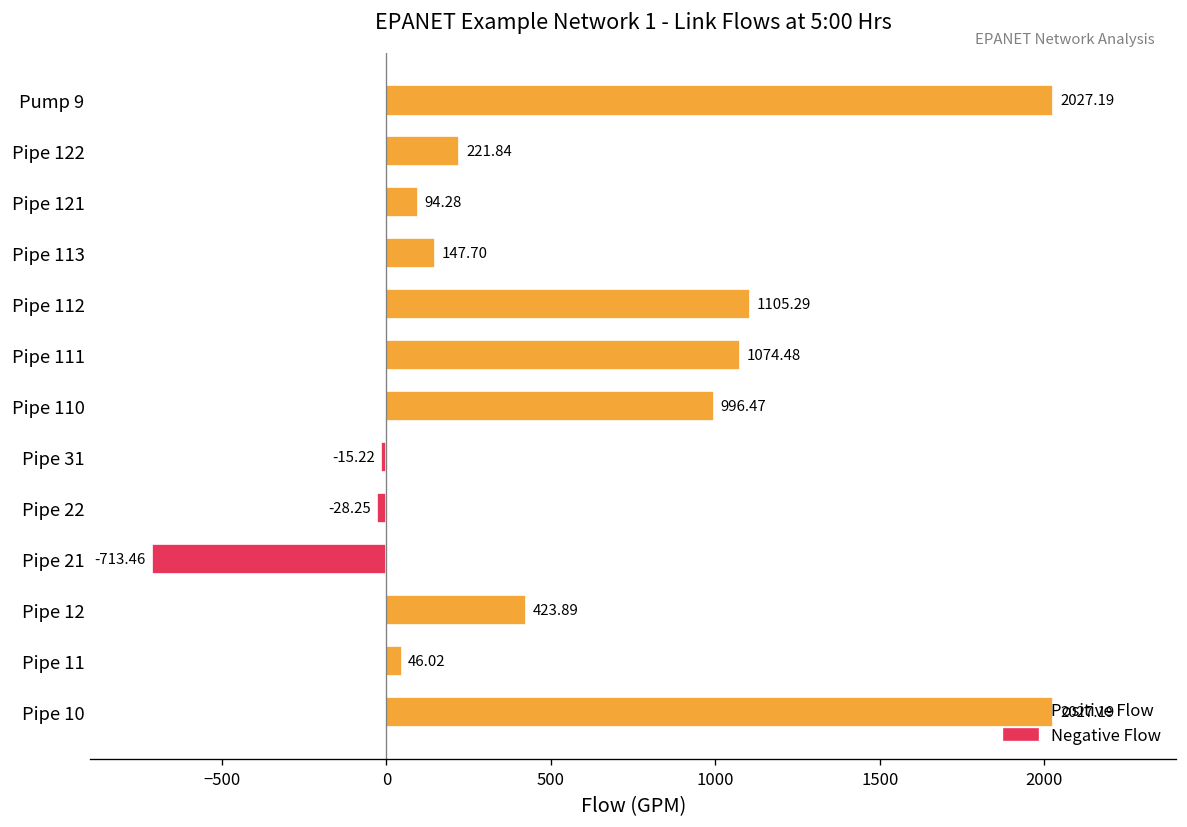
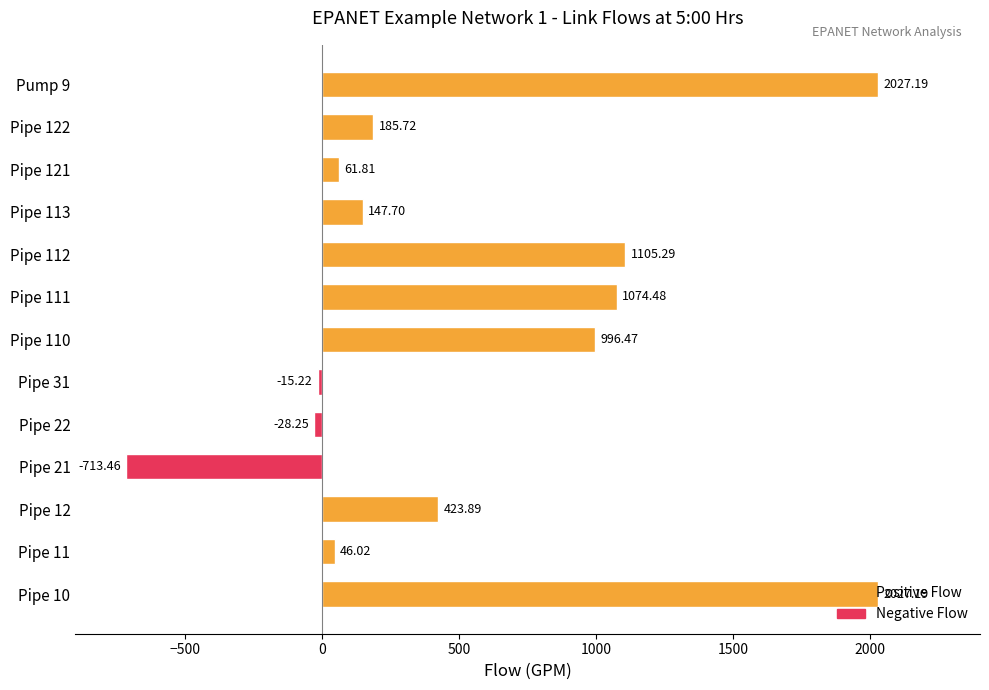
  {
    "Pump 9": 2027.19,
-   "Pipe 122": 221.84,
-   "Pipe 121": 94.28,
+   "Pipe 122": 185.72,
+   "Pipe 121": 61.81,
    "Pipe 113": 147.70,
    "Pipe 112": 1105.29,
    "Pipe 111": 1074.48,
    "Pipe 110": 996.47,
    "Pipe 31": -15.22,
    "Pipe 22": -28.25,
    "Pipe 21": -713.46,
    "Pipe 12": 423.89,
    "Pipe 11": 46.02,
    "Pipe 10": 2027.19
  }
